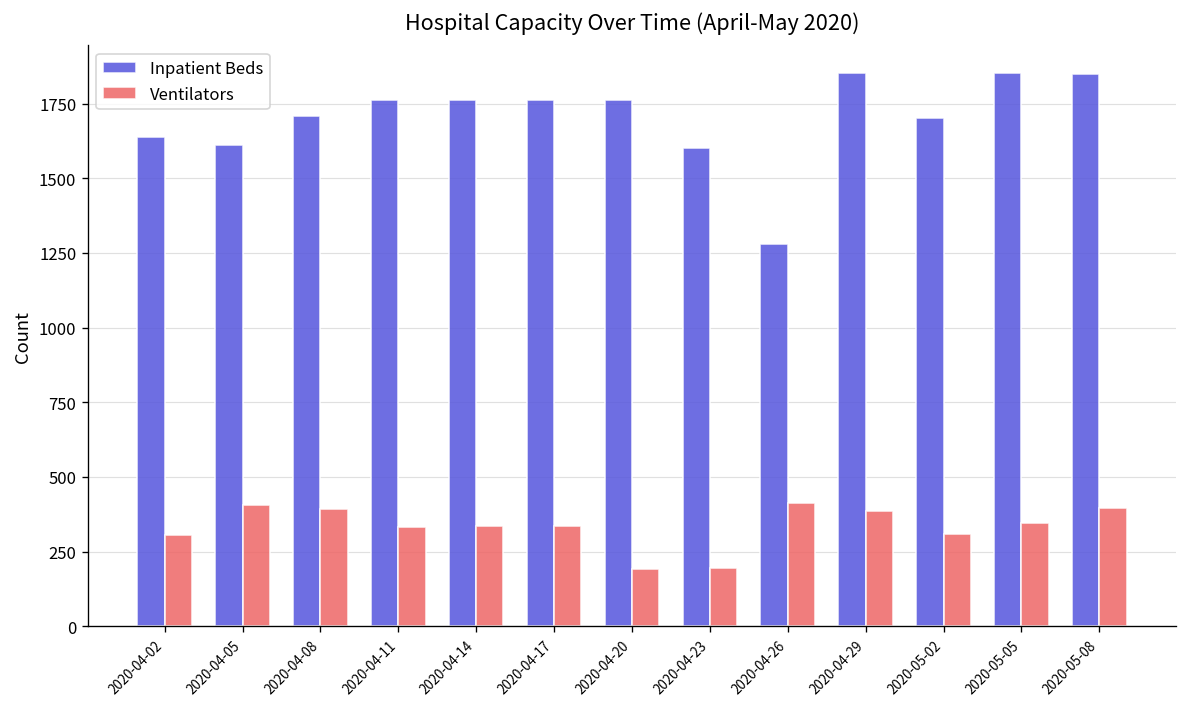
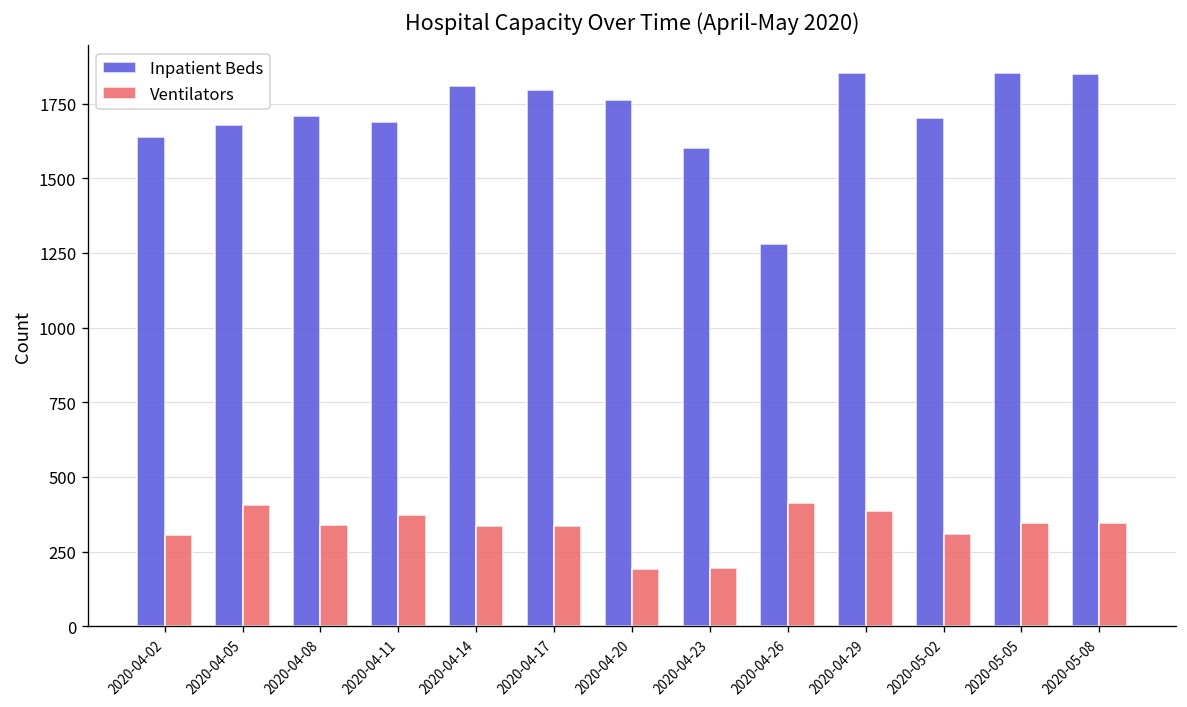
  {
    "Inpatient Beds": {
      "2020-04-02": 1640,
-     "2020-04-05": 1610,
+     "2020-04-05": 1680,
      "2020-04-08": 1710,
-     "2020-04-11": 1760,
-     "2020-04-14": 1760,
-     "2020-04-17": 1760,
+     "2020-04-11": 1690,
+     "2020-04-14": 1810,
+     "2020-04-17": 1800,
      "2020-04-20": 1760,
      "2020-04-23": 1600,
      "2020-04-26": 1280,
      "2020-04-29": 1850,
      "2020-05-02": 1700,
      "2020-05-05": 1850,
      "2020-05-08": 1850
    },
    "Ventilators": {
      "2020-04-02": 310,
      "2020-04-05": 410,
-     "2020-04-08": 390,
-     "2020-04-11": 330,
+     "2020-04-08": 340,
+     "2020-04-11": 370,
      "2020-04-14": 340,
      "2020-04-17": 340,
      "2020-04-20": 190,
      "2020-04-23": 190,
      "2020-04-26": 410,
      "2020-04-29": 390,
      "2020-05-02": 310,
      "2020-05-05": 340,
-     "2020-05-08": 400
+     "2020-05-08": 340
    }
  }
